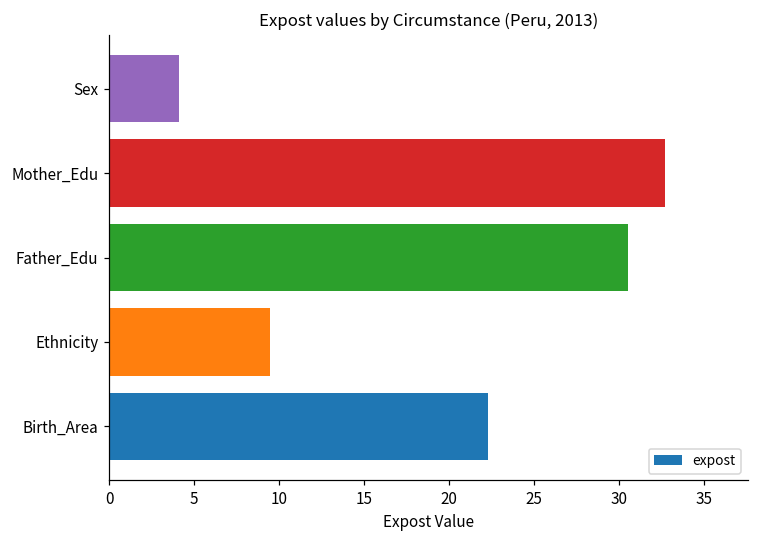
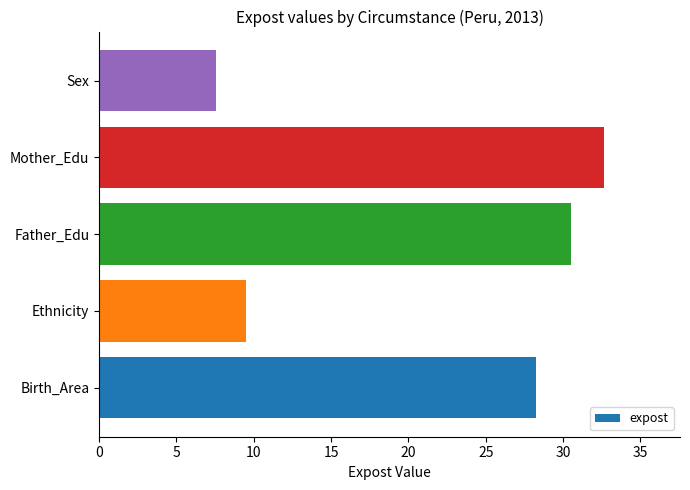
  {
-   "Sex": 4.1,
+   "Sex": 7.6,
    "Mother_Edu": 32.7,
    "Father_Edu": 30.5,
    "Ethnicity": 9.5,
-   "Birth_Area": 22.3
+   "Birth_Area": 28.2
  }
